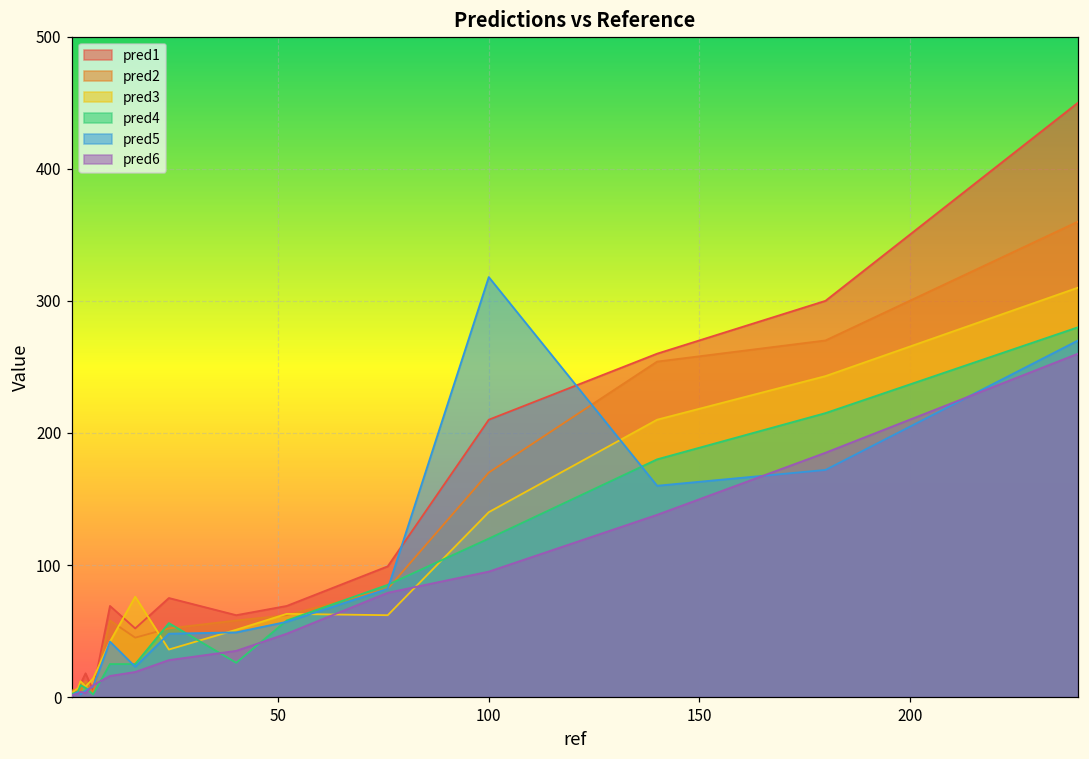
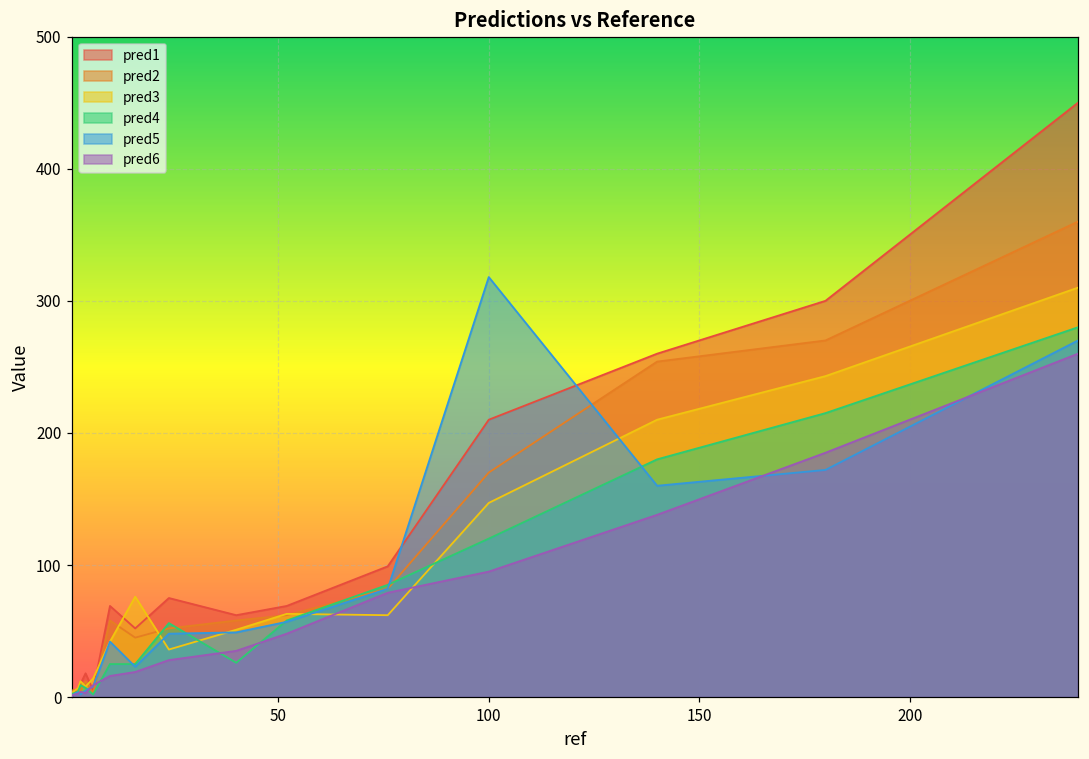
  {
    "pred3": {
-     "100": 140
+     "100": 147
    },
    "pred4": {
      "100": 120
    },
    "pred5": {
      "100": 318
    },
    "pred6": {
      "100": 95
    }
  }
